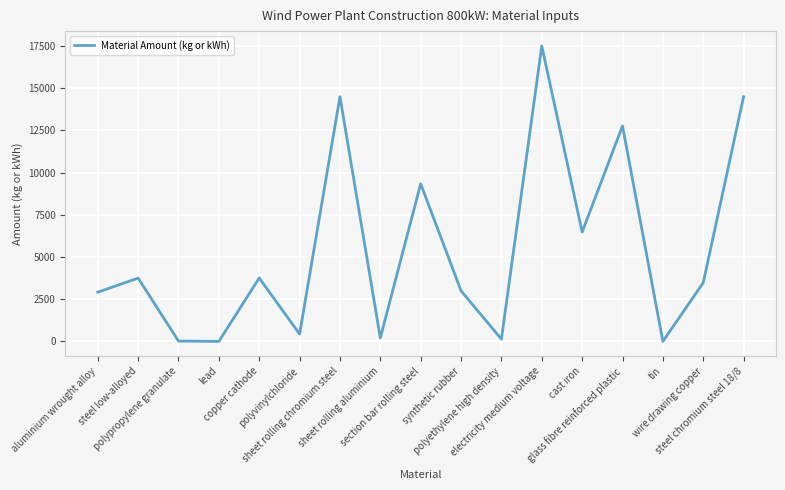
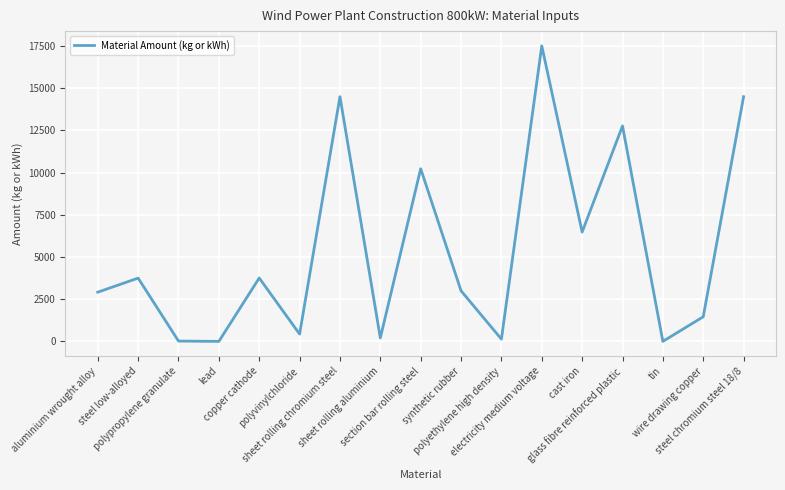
  {
    "aluminium wrought alloy": 2900,
    "steel low-alloyed": 3800,
    "polypropylene granulate": 0,
    "lead": 0,
    "copper cathode": 3800,
    "polyvinylchloride": 400,
    "sheet rolling chromium steel": 14500,
    "sheet rolling aluminium": 200,
-   "section bar rolling steel": 9300,
+   "section bar rolling steel": 10200,
    "synthetic rubber": 3000,
    "polyethylene high density": 100,
    "electricity medium voltage": 17500,
    "cast iron": 6500,
    "glass fibre reinforced plastic": 12800,
    "tin": 0,
-   "wire drawing copper": 3500,
+   "wire drawing copper": 1500,
    "steel chromium steel 18/8": 14500
  }
